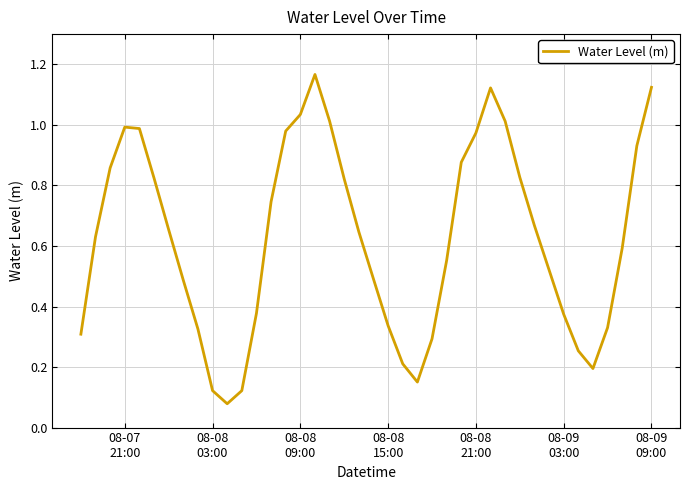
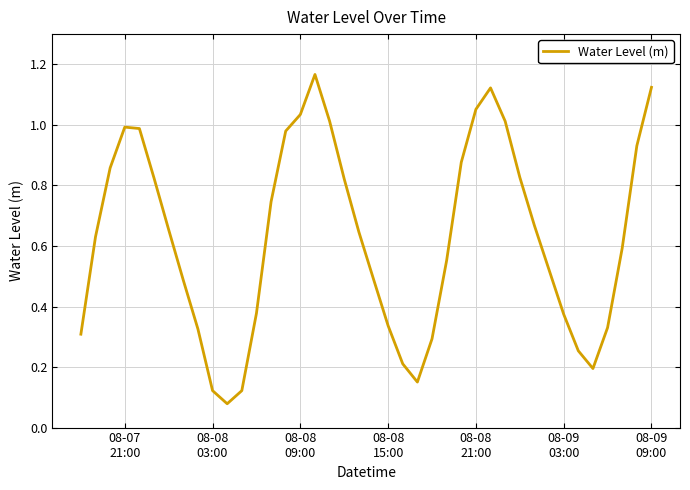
  {
    "08-07 21:00": 0.99,
    "08-08 03:00": 0.12,
    "08-08 09:00": 1.03,
    "08-08 15:00": 0.34,
-   "08-08 21:00": 0.97,
+   "08-08 21:00": 1.05,
    "08-09 03:00": 0.37,
    "08-09 09:00": 1.12
  }
